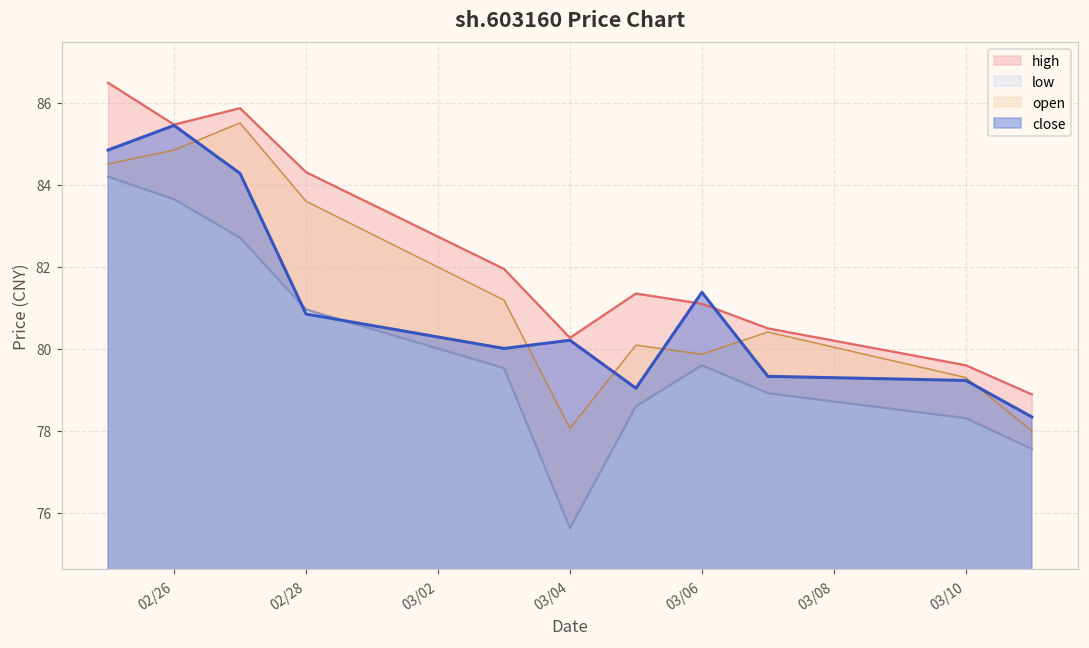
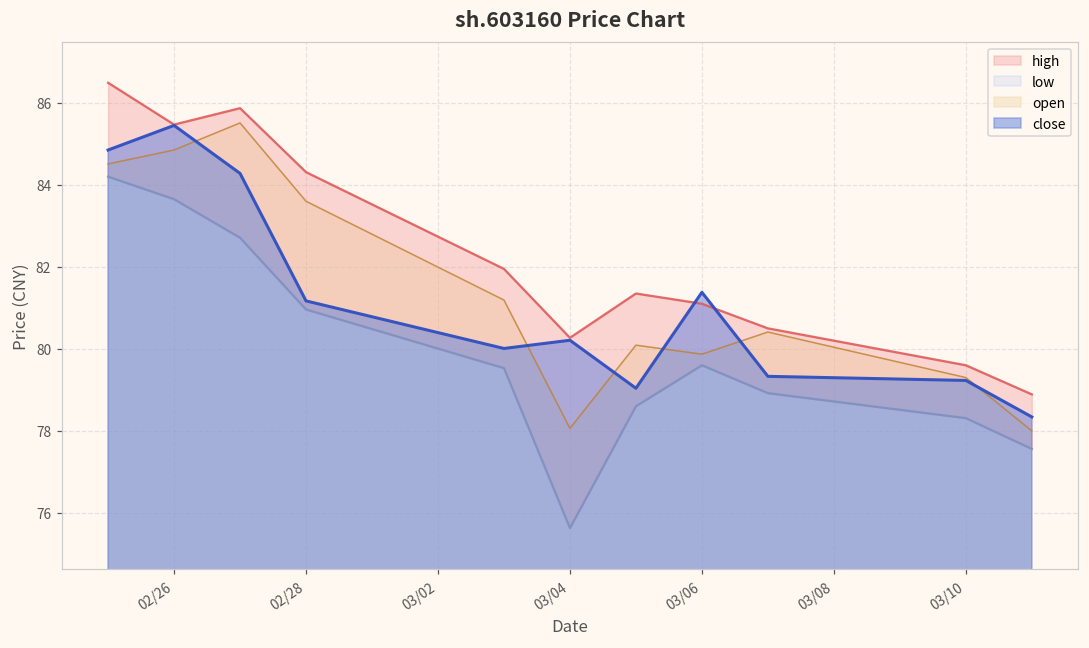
  {
    "close": {
-     "02/28": 80.9,
+     "02/28": 81.2,
      "03/06": 81.4,
      "03/10": 79.2
    }
  }
